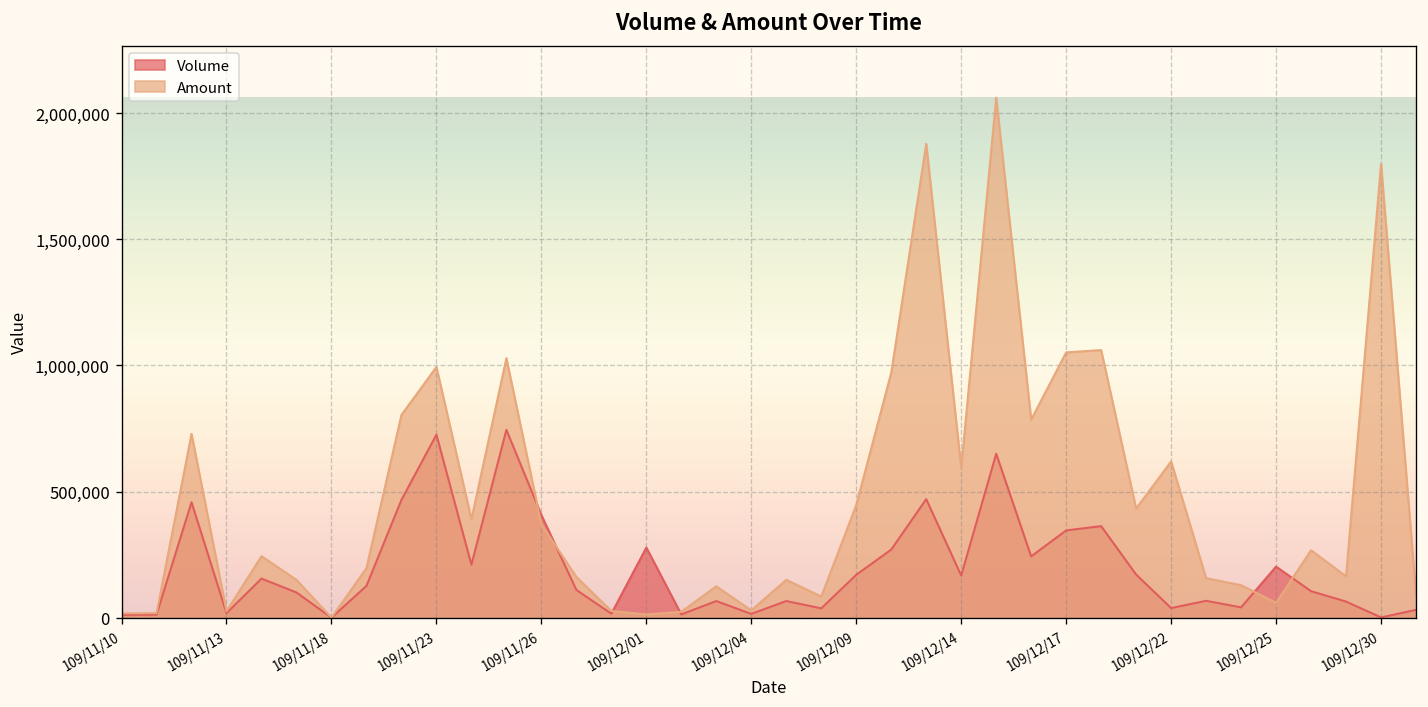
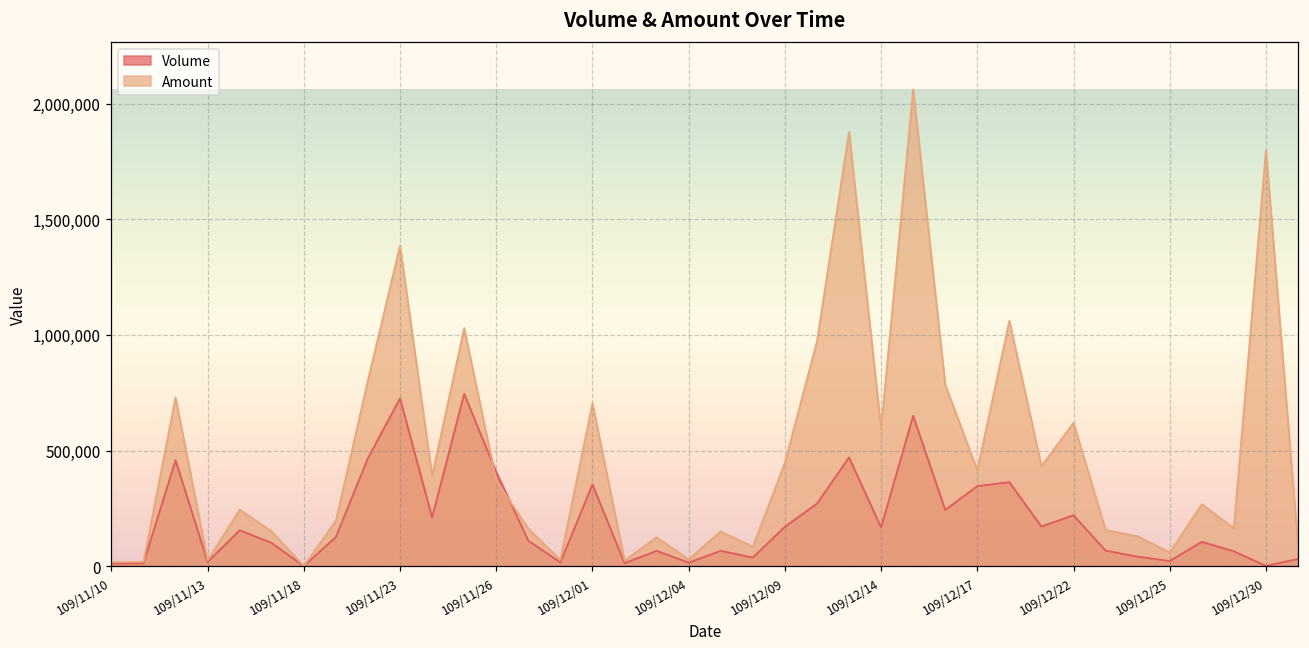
  {
    "Volume": {
      "109/11/23": "730,000",
      "109/11/26": "410,000",
-     "109/12/01": "280,000",
+     "109/12/01": "350,000",
      "109/12/04": "20,000",
      "109/12/09": "170,000",
      "109/12/14": "170,000",
      "109/12/17": "350,000",
-     "109/12/22": "40,000",
-     "109/12/25": "200,000",
+     "109/12/22": "220,000",
+     "109/12/25": "20,000",
      "109/12/30": "0"
    },
    "Amount": {
-     "109/11/23": "990,000",
+     "109/11/23": "1,390,000",
      "109/11/26": "370,000",
-     "109/12/01": "10,000",
+     "109/12/01": "700,000",
      "109/12/04": "30,000",
      "109/12/09": "450,000",
      "109/12/14": "590,000",
-     "109/12/17": "1,050,000",
+     "109/12/17": "410,000",
      "109/12/22": "620,000",
      "109/12/25": "60,000",
      "109/12/30": "1,800,000"
    }
  }
